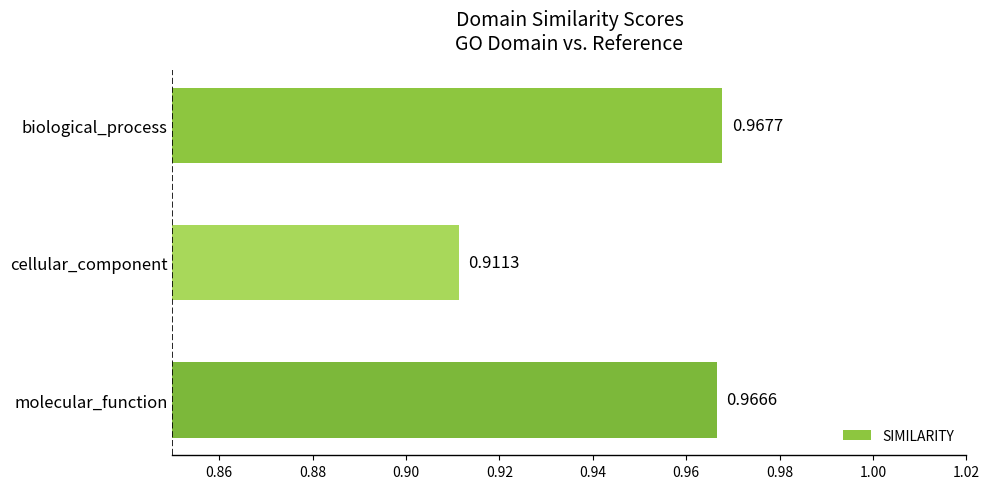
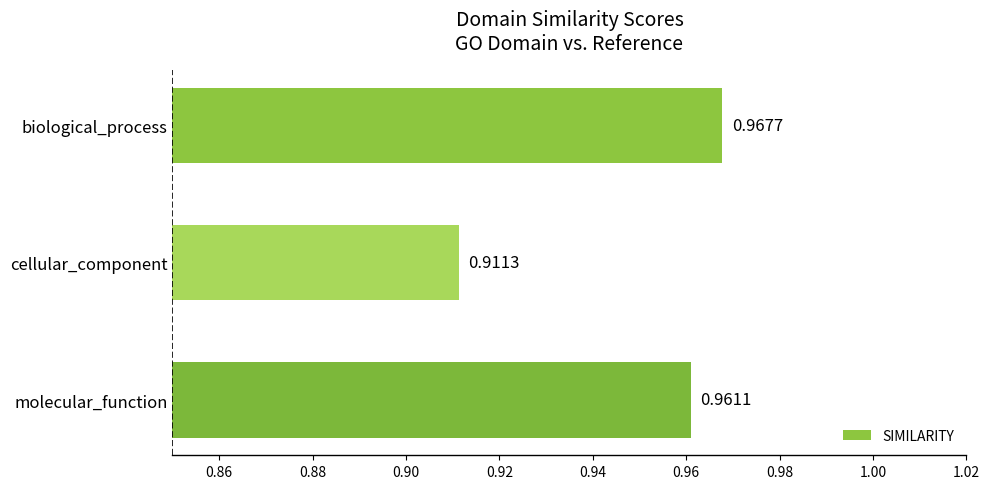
  {
    "biological_process": 0.9677,
    "cellular_component": 0.9113,
-   "molecular_function": 0.9666
+   "molecular_function": 0.9611
  }
